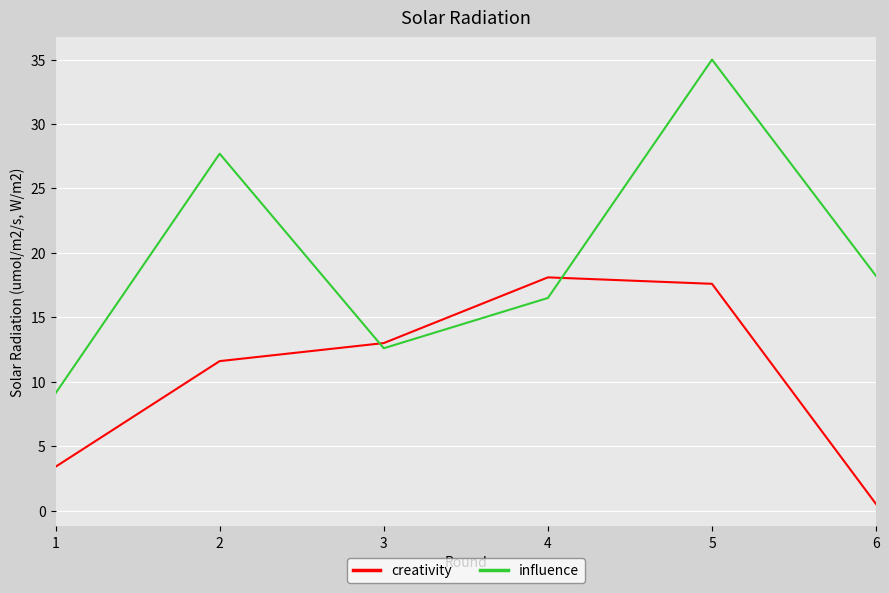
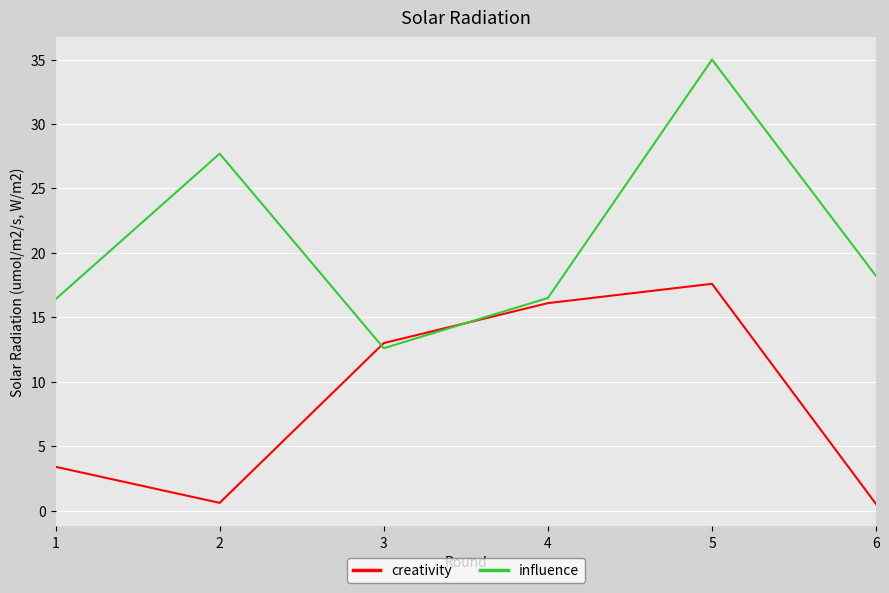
  {
    "creativity": {
      "1": 3.4,
-     "2": 11.6,
+     "2": 0.6,
      "3": 13.0,
-     "4": 18.1,
+     "4": 16.1,
      "5": 17.6,
      "6": 0.5
    },
    "influence": {
-     "1": 9.1,
+     "1": 16.4,
      "2": 27.7,
      "3": 12.6,
      "4": 16.5,
      "5": 35.0,
      "6": 18.2
    }
  }
